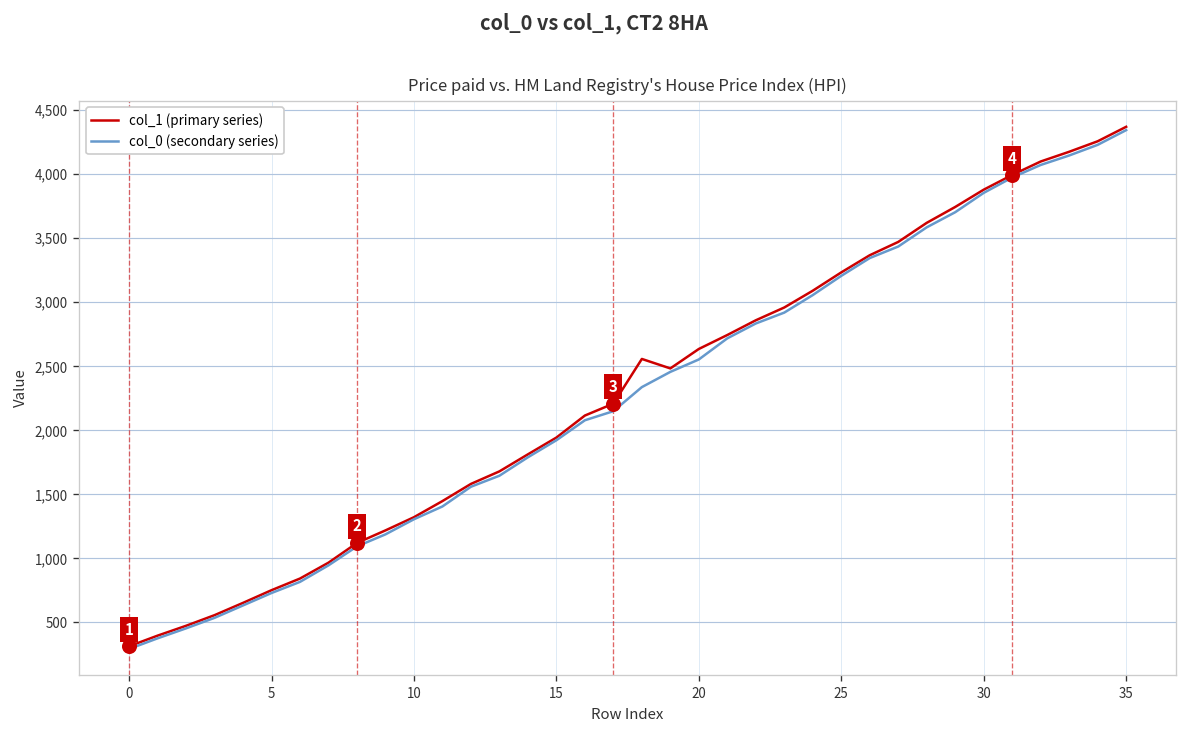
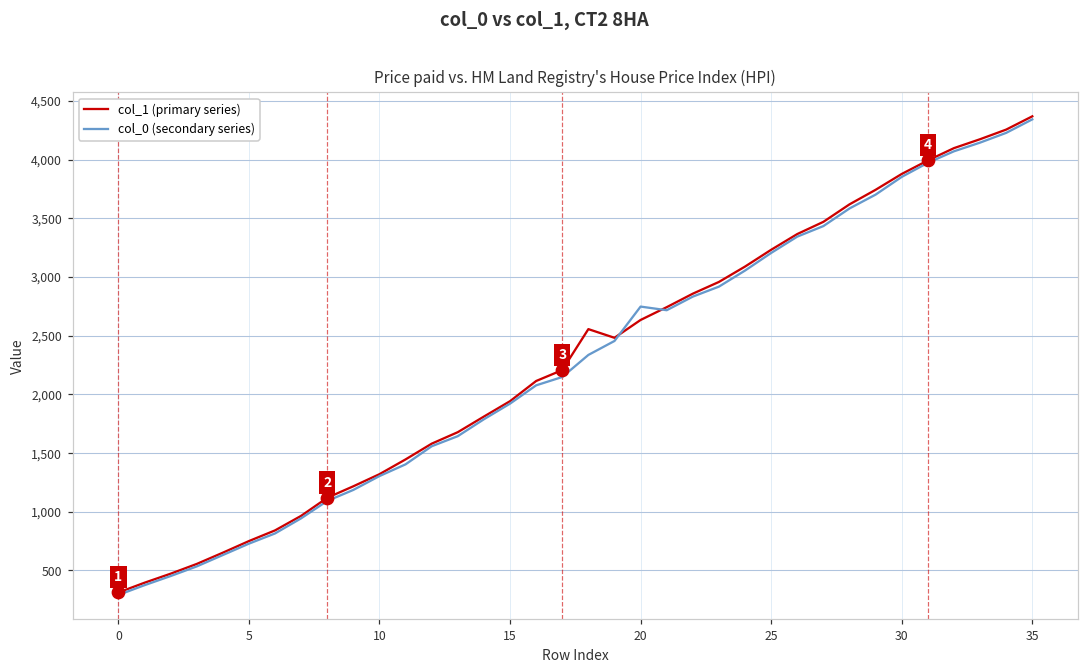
  {
    "col_0 (secondary series)": {
-     "20": "2,550",
+     "20": "2,750",
      "25": "3,210",
      "30": "3,850",
      "35": "4,340"
    }
  }
